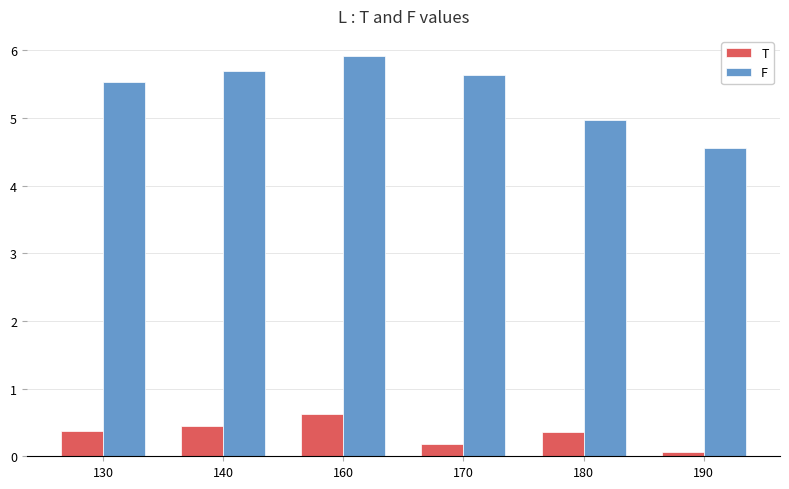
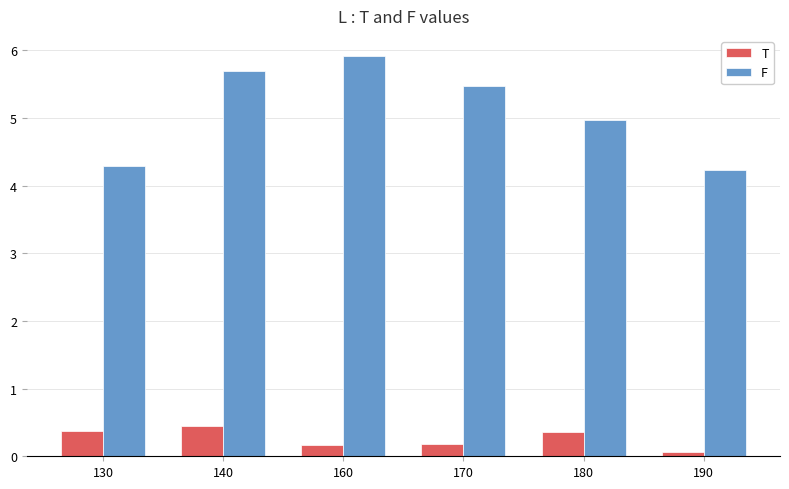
  {
    "T": {
      "130": 0.4,
      "140": 0.4,
-     "160": 0.6,
+     "160": 0.2,
      "170": 0.2,
      "180": 0.4,
      "190": 0.1
    },
    "F": {
-     "130": 5.5,
+     "130": 4.3,
      "140": 5.7,
      "160": 5.9,
-     "170": 5.6,
+     "170": 5.5,
      "180": 5.0,
-     "190": 4.6
+     "190": 4.2
    }
  }
